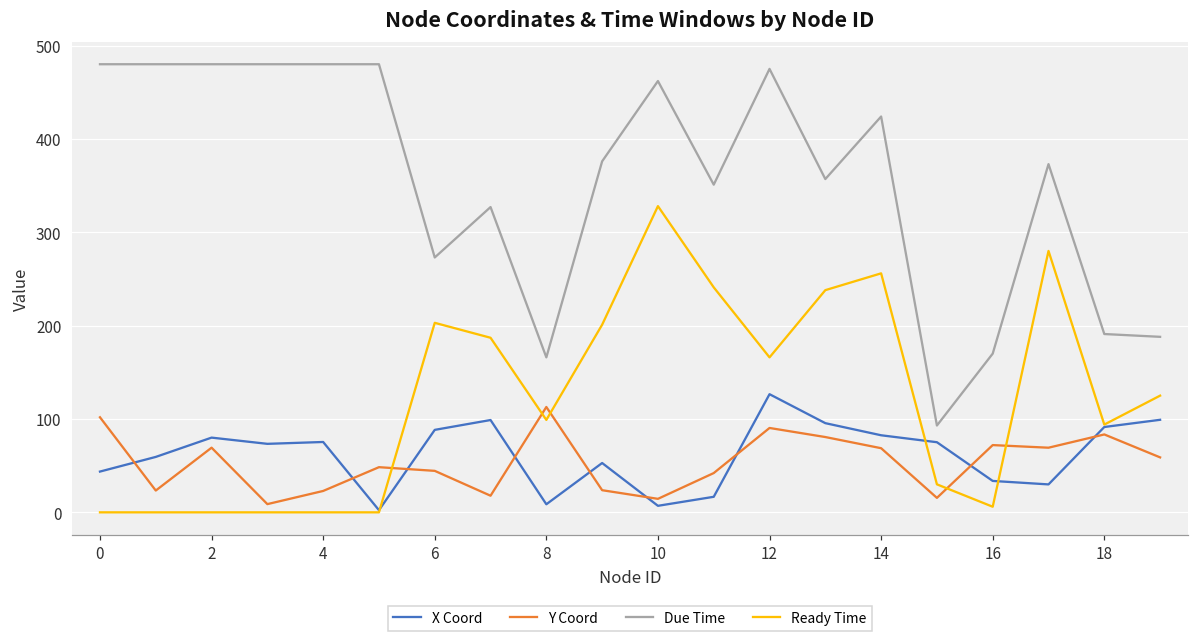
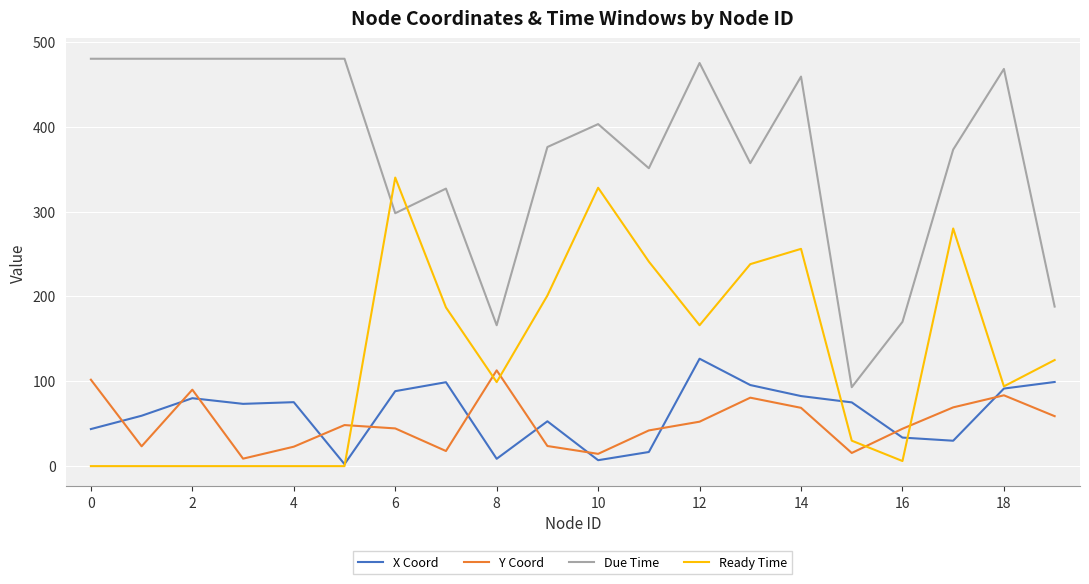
  {
    "X Coord": {
      "0": 40,
      "2": 80,
      "4": 80,
      "6": 90,
      "8": 10,
      "10": 10,
      "12": 130,
      "14": 80,
      "16": 30
    },
    "Y Coord": {
      "0": 100,
-     "2": 70,
+     "2": 90,
      "4": 20,
      "6": 40,
      "8": 110,
      "10": 10,
-     "12": 90,
+     "12": 50,
      "14": 70,
-     "16": 70,
+     "16": 40,
      "18": 80
    },
    "Due Time": {
      "0": 480,
      "2": 480,
      "4": 480,
-     "6": 270,
+     "6": 300,
      "8": 170,
-     "10": 460,
+     "10": 400,
      "12": 480,
-     "14": 420,
+     "14": 460,
      "16": 170,
-     "18": 190
+     "18": 470
    },
    "Ready Time": {
      "0": 0,
      "2": 0,
      "4": 0,
-     "6": 200,
+     "6": 340,
      "8": 100,
      "10": 330,
      "12": 170,
      "14": 260,
      "16": 10
    }
  }
